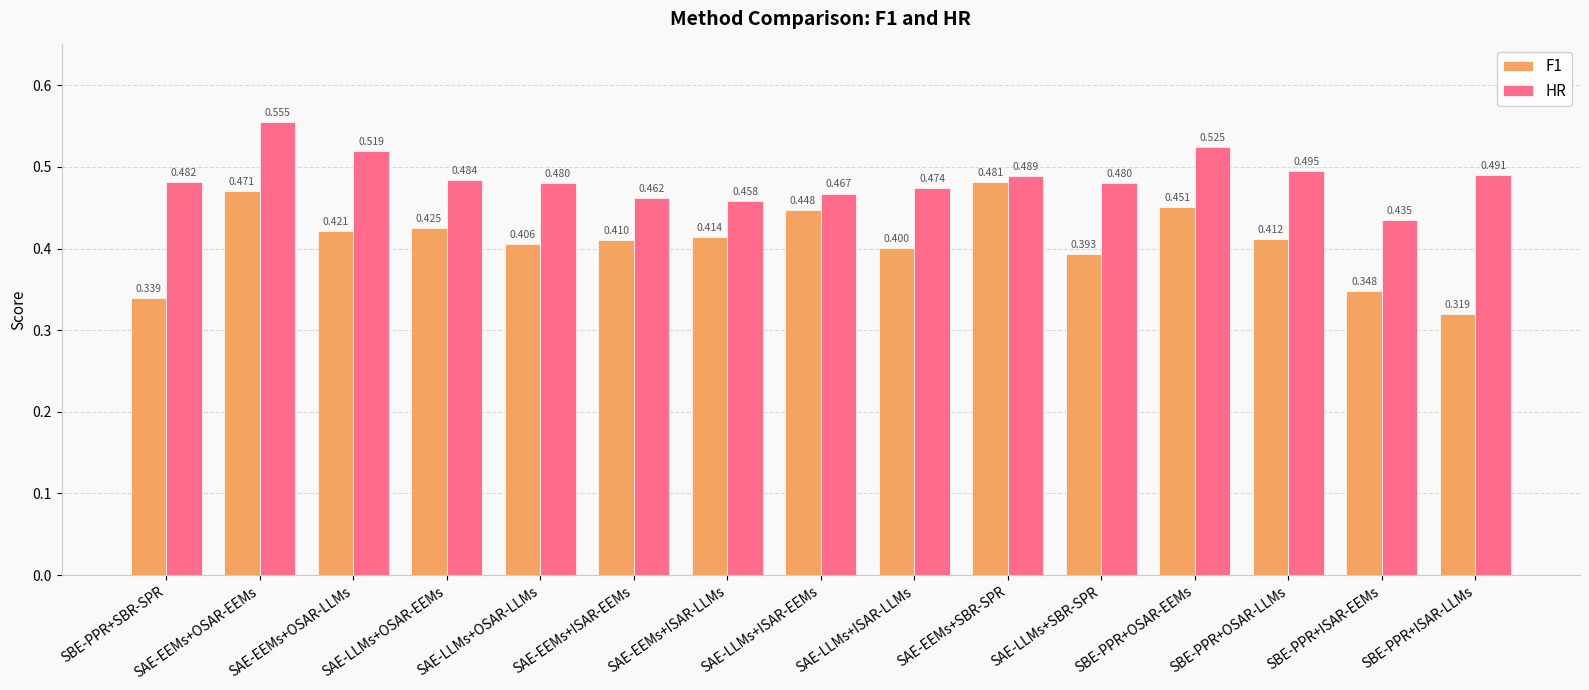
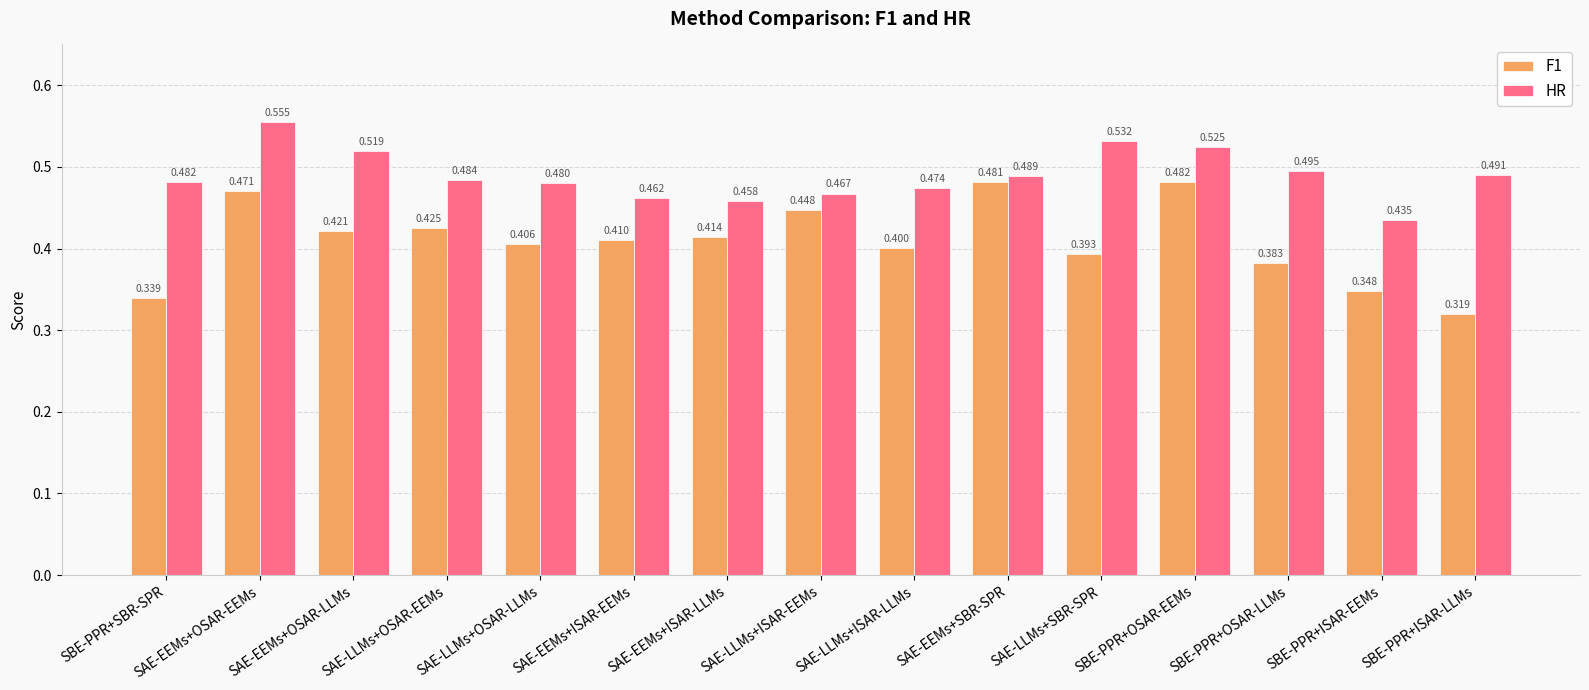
  {
    "F1": {
      "SBE-PPR+SBR-SPR": 0.339,
      "SAE-EEMs+OSAR-EEMs": 0.471,
      "SAE-EEMs+OSAR-LLMs": 0.421,
      "SAE-LLMs+OSAR-EEMs": 0.425,
      "SAE-LLMs+OSAR-LLMs": 0.406,
      "SAE-EEMs+ISAR-EEMs": 0.410,
      "SAE-EEMs+ISAR-LLMs": 0.414,
      "SAE-LLMs+ISAR-EEMs": 0.448,
      "SAE-LLMs+ISAR-LLMs": 0.400,
      "SAE-EEMs+SBR-SPR": 0.481,
      "SAE-LLMs+SBR-SPR": 0.393,
-     "SBE-PPR+OSAR-EEMs": 0.451,
-     "SBE-PPR+OSAR-LLMs": 0.412,
+     "SBE-PPR+OSAR-EEMs": 0.482,
+     "SBE-PPR+OSAR-LLMs": 0.383,
      "SBE-PPR+ISAR-EEMs": 0.348,
      "SBE-PPR+ISAR-LLMs": 0.319
    },
    "HR": {
      "SBE-PPR+SBR-SPR": 0.482,
      "SAE-EEMs+OSAR-EEMs": 0.555,
      "SAE-EEMs+OSAR-LLMs": 0.519,
      "SAE-LLMs+OSAR-EEMs": 0.484,
      "SAE-LLMs+OSAR-LLMs": 0.480,
      "SAE-EEMs+ISAR-EEMs": 0.462,
      "SAE-EEMs+ISAR-LLMs": 0.458,
      "SAE-LLMs+ISAR-EEMs": 0.467,
      "SAE-LLMs+ISAR-LLMs": 0.474,
      "SAE-EEMs+SBR-SPR": 0.489,
-     "SAE-LLMs+SBR-SPR": 0.480,
+     "SAE-LLMs+SBR-SPR": 0.532,
      "SBE-PPR+OSAR-EEMs": 0.525,
      "SBE-PPR+OSAR-LLMs": 0.495,
      "SBE-PPR+ISAR-EEMs": 0.435,
      "SBE-PPR+ISAR-LLMs": 0.491
    }
  }
